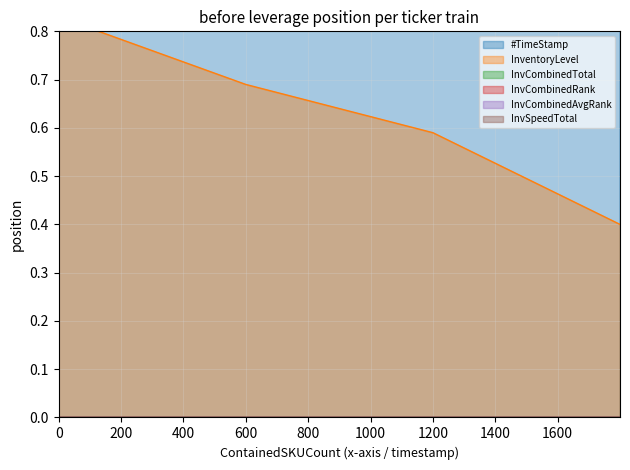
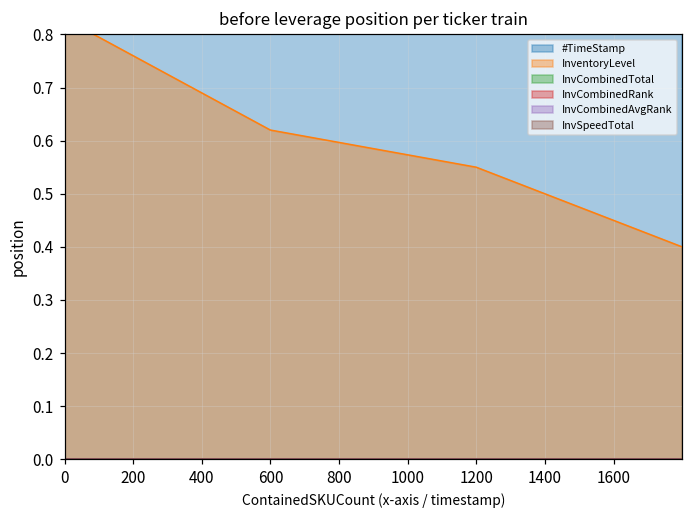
  {
    "InventoryLevel": {
-     "600": 0.69,
-     "1200": 0.59
+     "600": 0.62,
+     "1200": 0.55
    },
    "InvSpeedTotal": {
      "600": 0.00,
      "1200": 0.00
    }
  }
